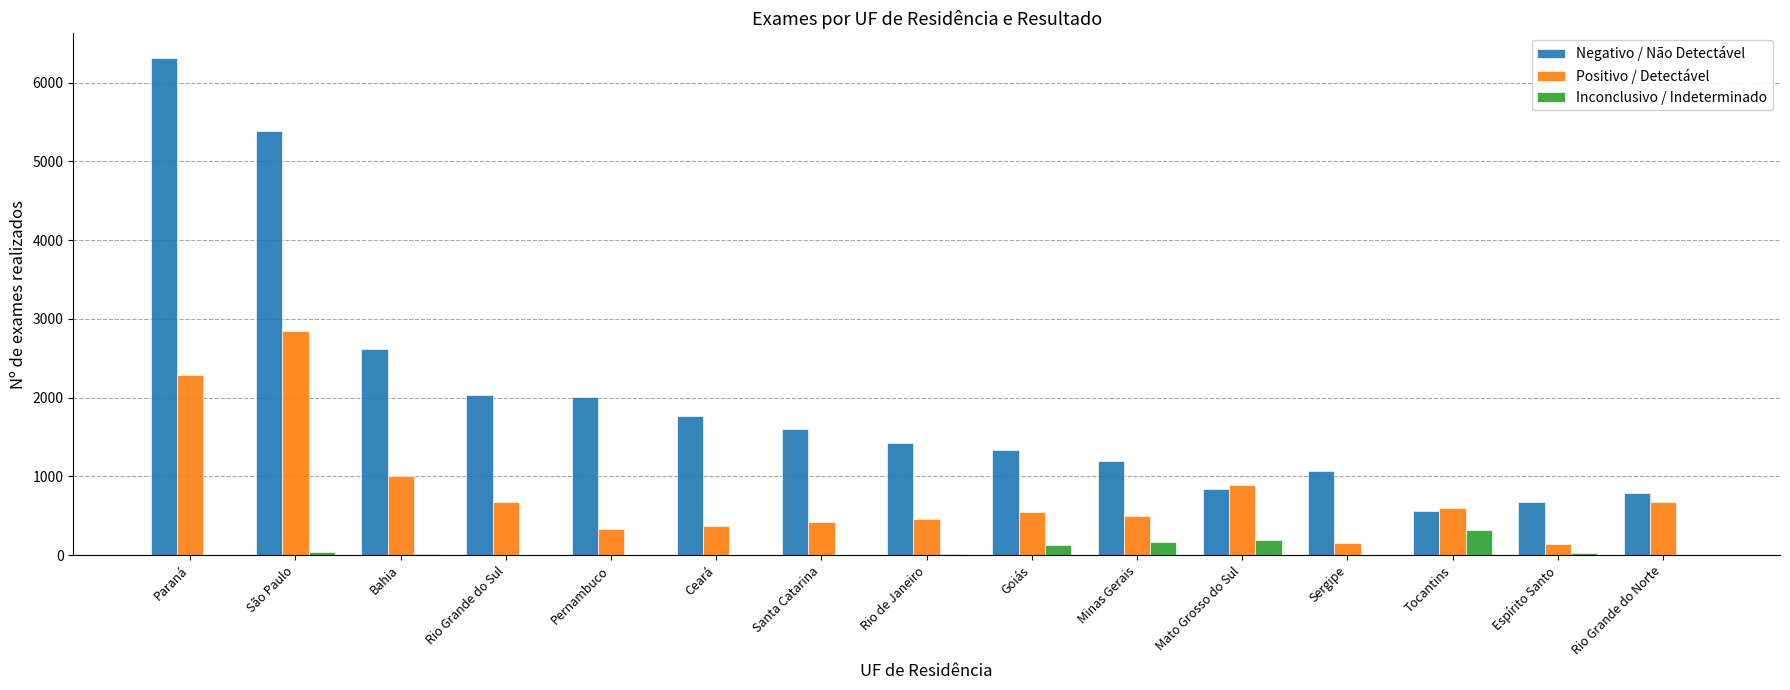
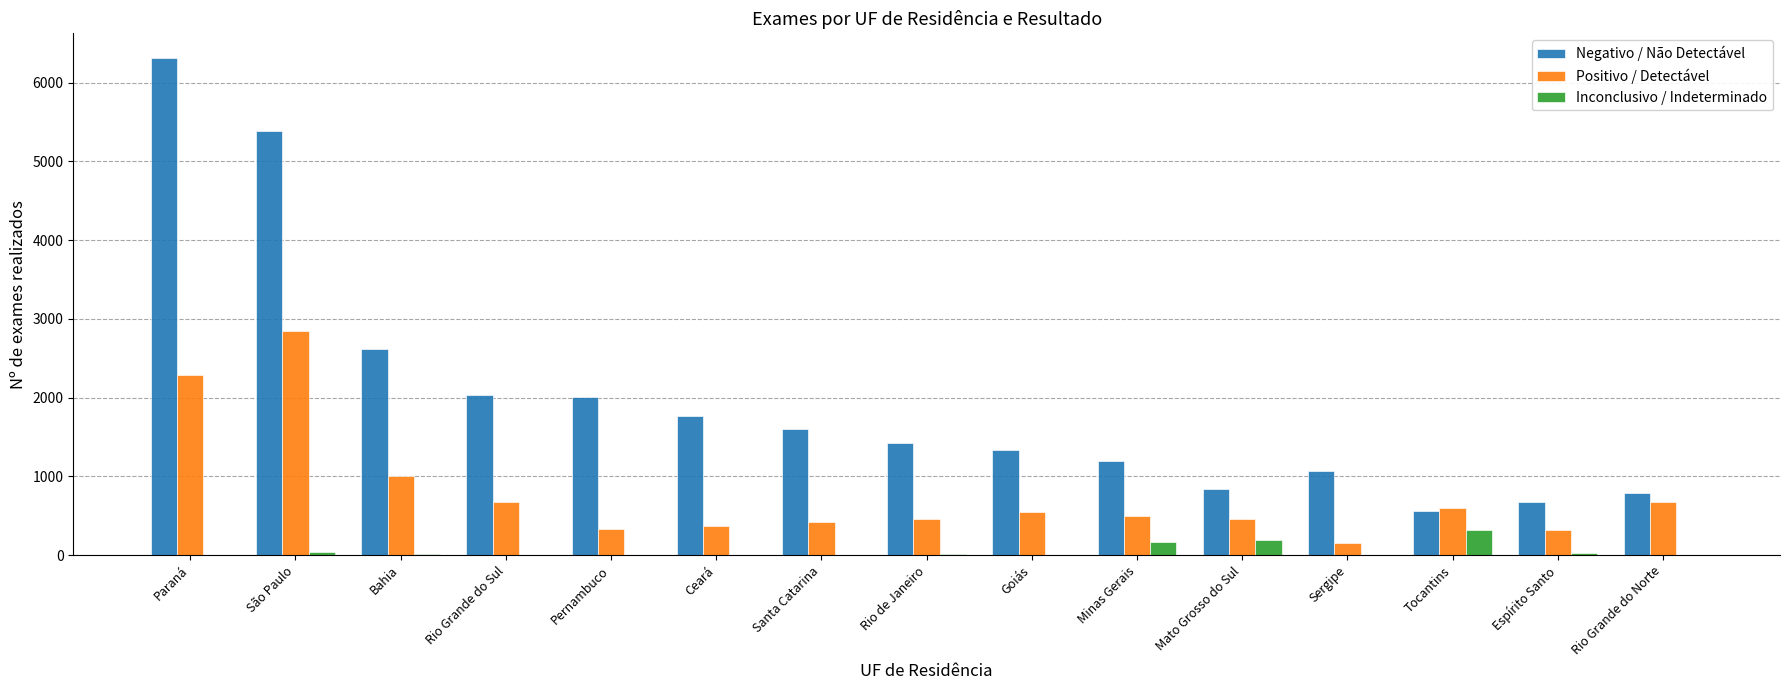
  {
    "Negativo / Não Detectável": {
      "Paraná": 6300,
      "São Paulo": 5400,
      "Bahia": 2600,
      "Rio Grande do Sul": 2000,
      "Pernambuco": 2000,
      "Ceará": 1800,
      "Santa Catarina": 1600,
      "Rio de Janeiro": 1400,
      "Goiás": 1300,
      "Minas Gerais": 1200,
      "Mato Grosso do Sul": 800,
      "Sergipe": 1100,
      "Tocantins": 600,
      "Espírito Santo": 700,
      "Rio Grande do Norte": 800
    },
    "Positivo / Detectável": {
      "Paraná": 2300,
      "São Paulo": 2800,
      "Bahia": 1000,
      "Rio Grande do Sul": 700,
      "Pernambuco": 300,
      "Ceará": 400,
      "Santa Catarina": 400,
      "Rio de Janeiro": 500,
      "Goiás": 500,
      "Minas Gerais": 500,
-     "Mato Grosso do Sul": 900,
+     "Mato Grosso do Sul": 500,
      "Sergipe": 200,
      "Tocantins": 600,
-     "Espírito Santo": 100,
+     "Espírito Santo": 300,
      "Rio Grande do Norte": 700
    },
    "Inconclusivo / Indeterminado": {
      "Paraná": 0,
      "São Paulo": 0,
-     "Goiás": 100,
+     "Goiás": 0,
      "Minas Gerais": 200,
      "Mato Grosso do Sul": 200,
      "Sergipe": 0,
      "Tocantins": 300,
      "Rio Grande do Norte": 0
    }
  }
